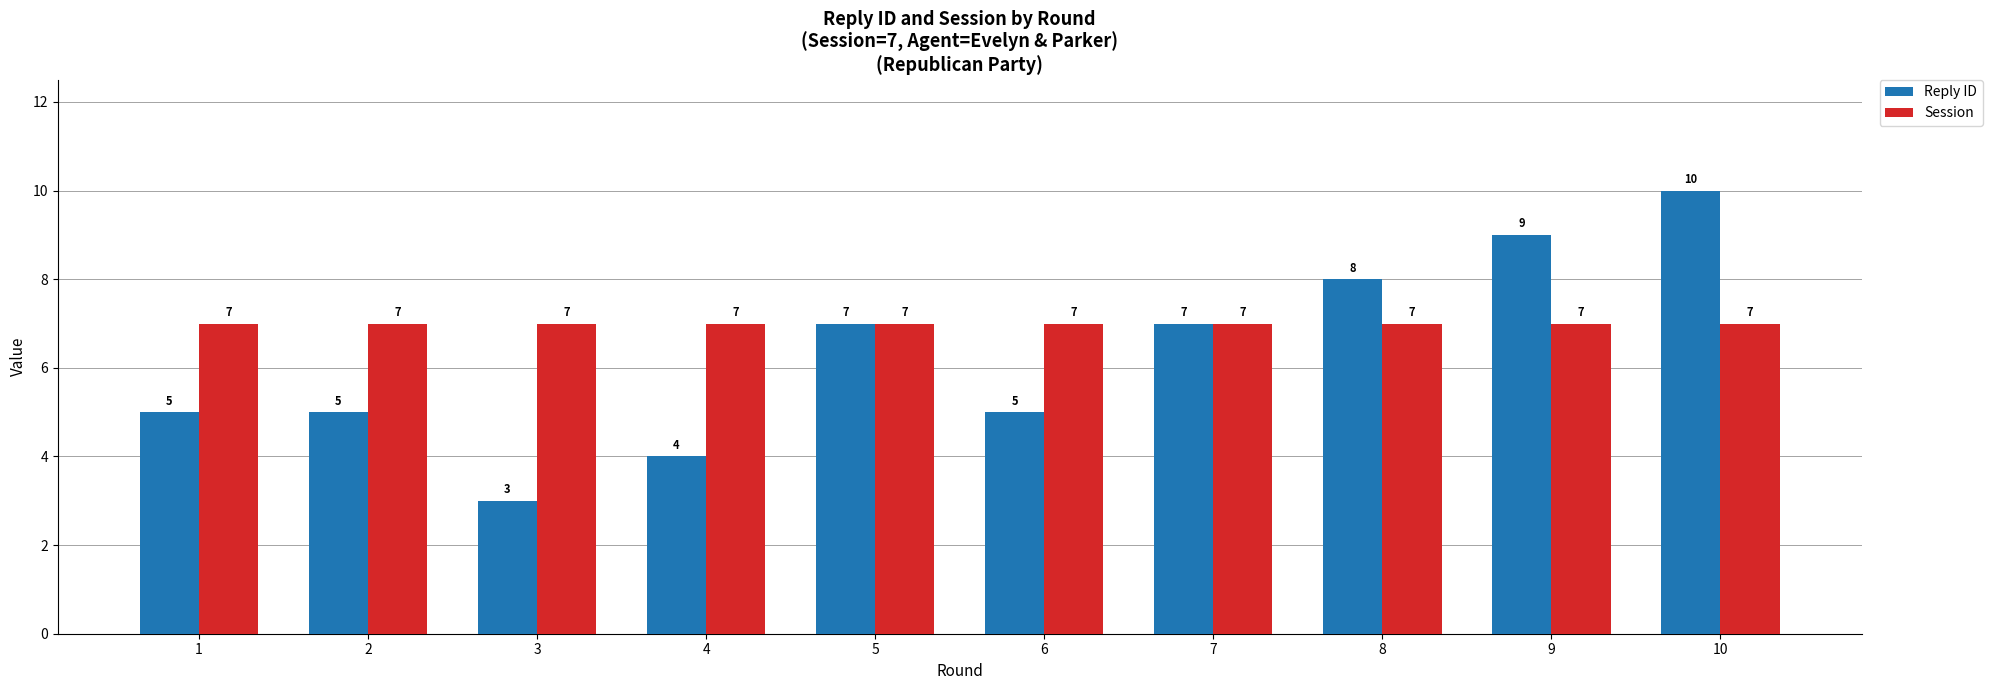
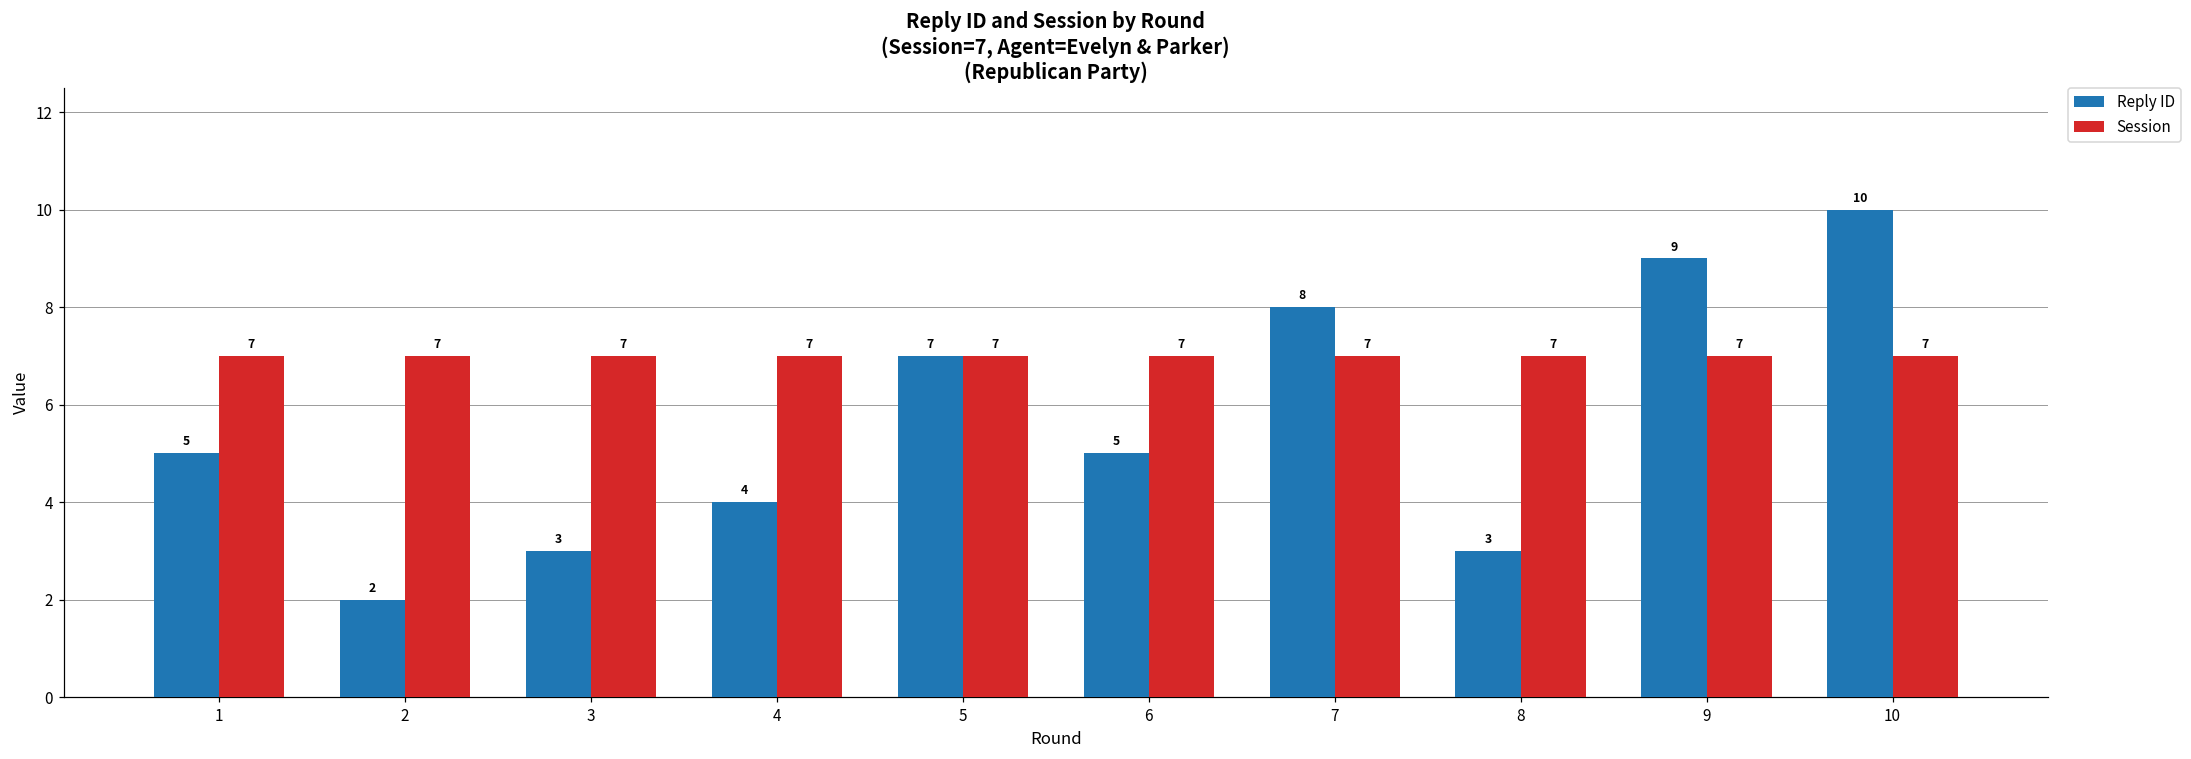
  {
    "Reply ID": {
      "1": 5,
-     "2": 5,
+     "2": 2,
      "3": 3,
      "4": 4,
      "5": 7,
      "6": 5,
-     "7": 7,
-     "8": 8,
+     "7": 8,
+     "8": 3,
      "9": 9,
      "10": 10
    },
    "Session": {
      "1": 7,
      "2": 7,
      "3": 7,
      "4": 7,
      "5": 7,
      "6": 7,
      "7": 7,
      "8": 7,
      "9": 7,
      "10": 7
    }
  }
